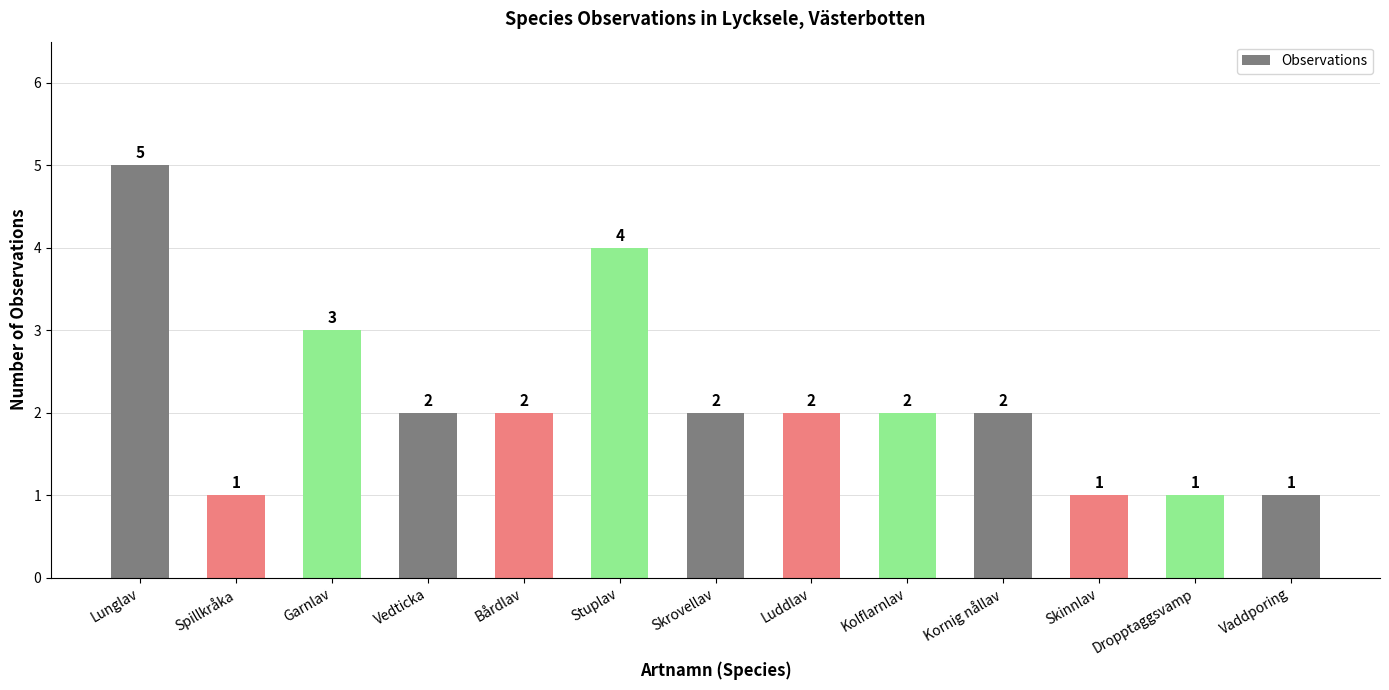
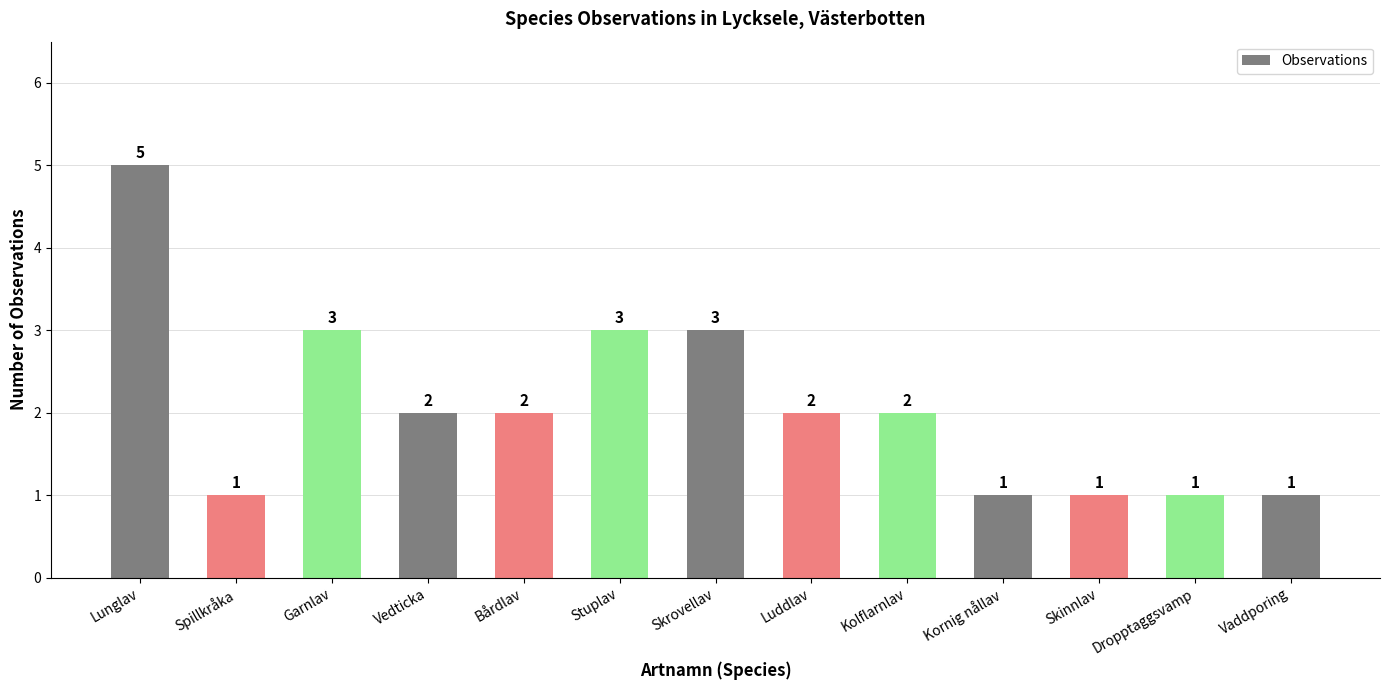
  {
    "Lunglav": 5,
    "Spillkråka": 1,
    "Garnlav": 3,
    "Vedticka": 2,
    "Bårdlav": 2,
-   "Stuplav": 4,
-   "Skrovellav": 2,
+   "Stuplav": 3,
+   "Skrovellav": 3,
    "Luddlav": 2,
    "Kolflarnlav": 2,
-   "Kornig nållav": 2,
+   "Kornig nållav": 1,
    "Skinnlav": 1,
    "Dropptaggsvamp": 1,
    "Vaddporing": 1
  }
